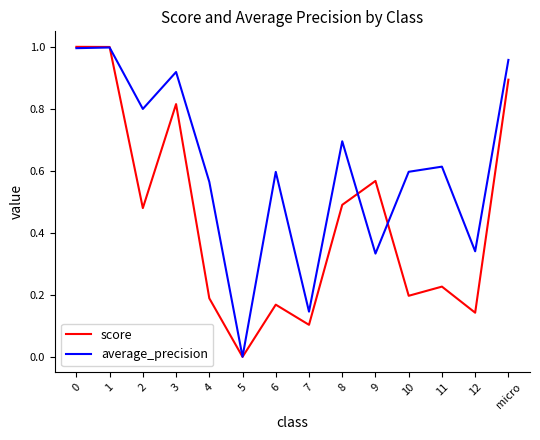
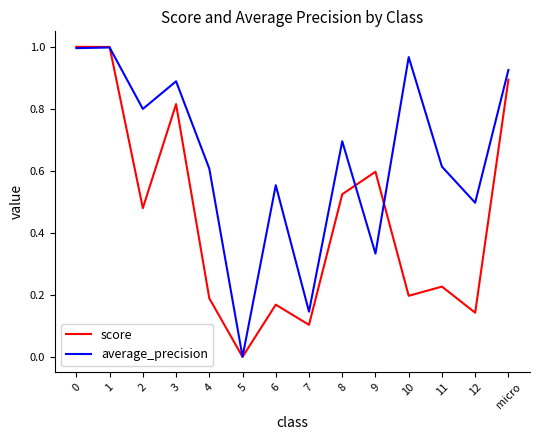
  {
    "score": {
      "2": 0.48,
      "3": 0.82,
      "4": 0.19,
      "6": 0.17,
      "7": 0.10,
-     "8": 0.49,
-     "9": 0.57,
+     "8": 0.52,
+     "9": 0.60,
      "10": 0.20,
      "11": 0.23,
      "12": 0.14,
      "micro": 0.89
    },
    "average_precision": {
      "2": 0.80,
-     "3": 0.92,
-     "4": 0.56,
-     "6": 0.60,
+     "3": 0.89,
+     "4": 0.61,
+     "6": 0.55,
      "7": 0.15,
      "8": 0.70,
      "9": 0.33,
-     "10": 0.60,
+     "10": 0.97,
      "11": 0.61,
-     "12": 0.34,
-     "micro": 0.96
+     "12": 0.50,
+     "micro": 0.93
    }
  }
